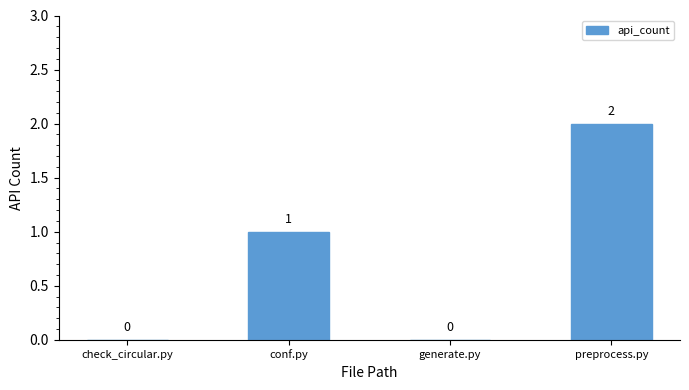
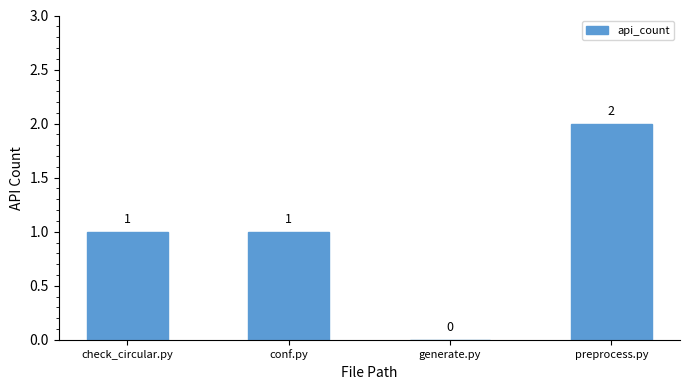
  {
-   "check_circular.py": 0,
+   "check_circular.py": 1,
    "conf.py": 1,
    "generate.py": 0,
    "preprocess.py": 2
  }
